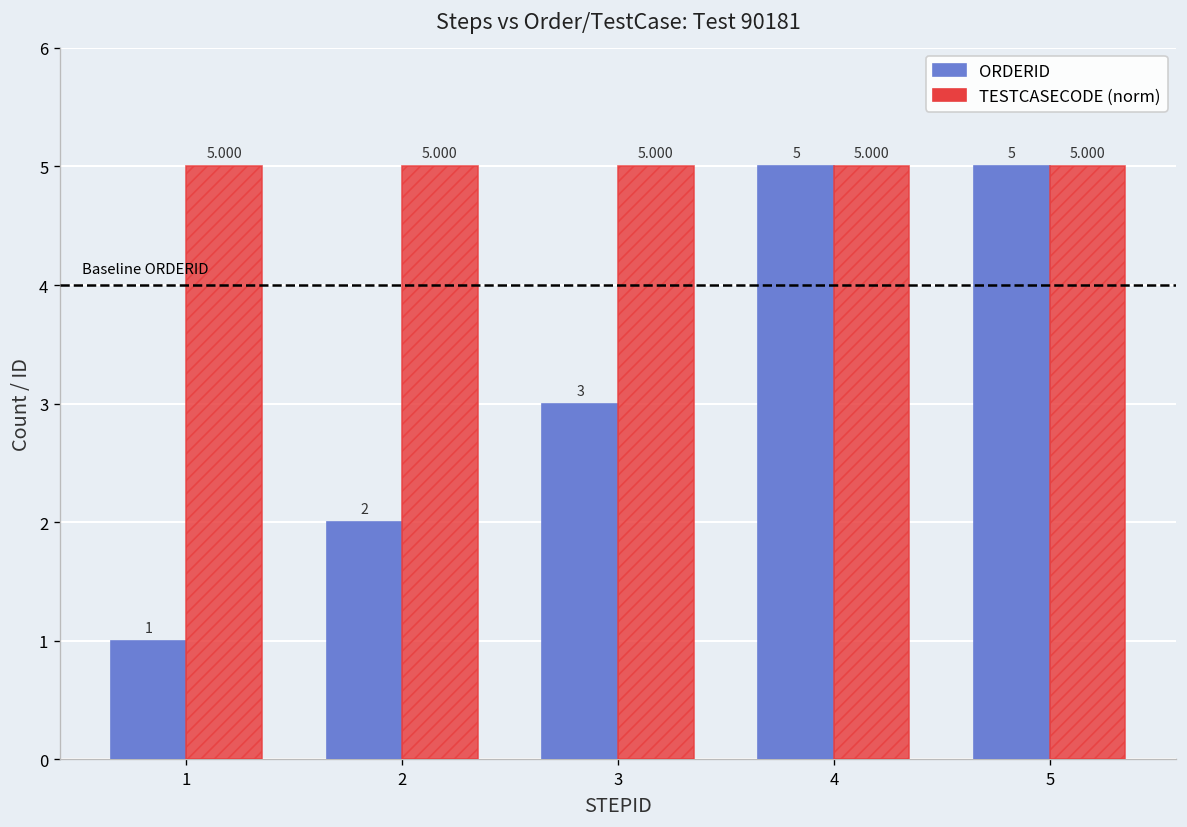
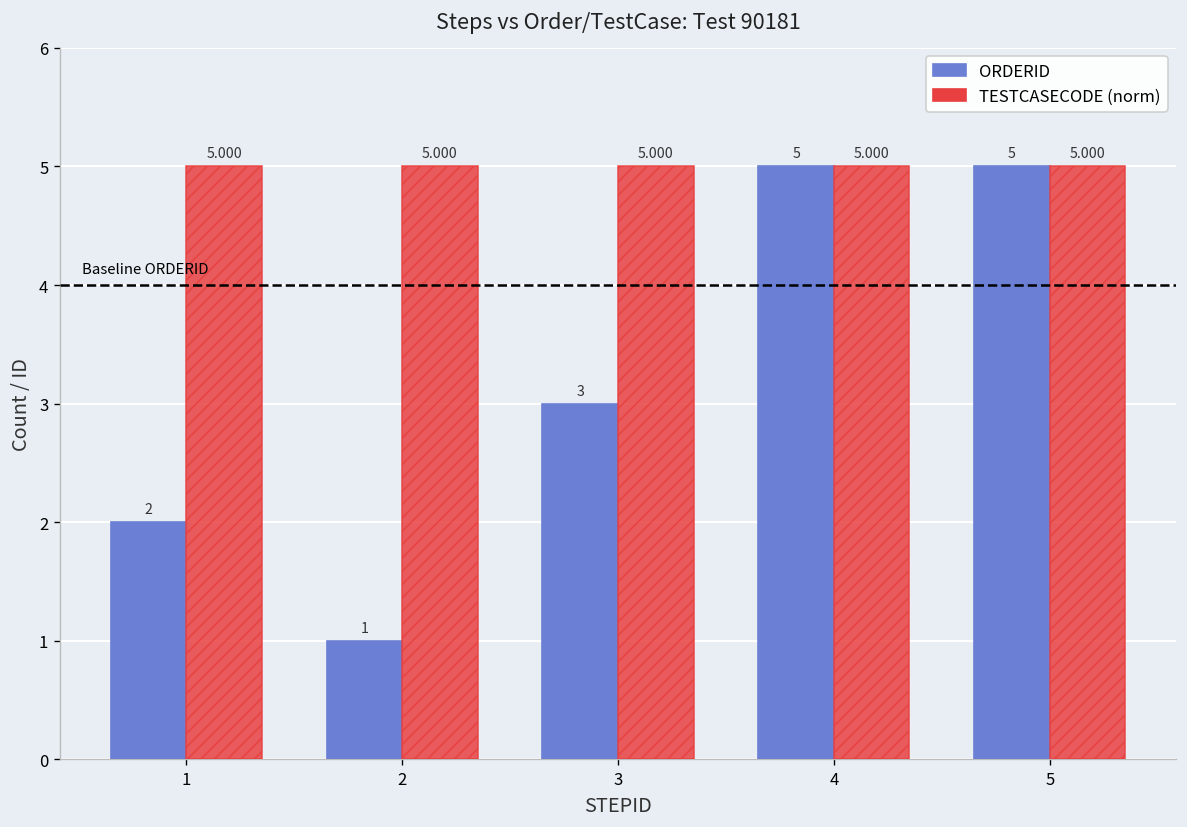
  {
    "ORDERID": {
-     "1": 1,
-     "2": 2,
+     "1": 2,
+     "2": 1,
      "3": 3,
      "4": 5,
      "5": 5
    },
    "TESTCASECODE (norm)": {
      "1": 5.000,
      "2": 5.000,
      "3": 5.000,
      "4": 5.000,
      "5": 5.000
    }
  }
